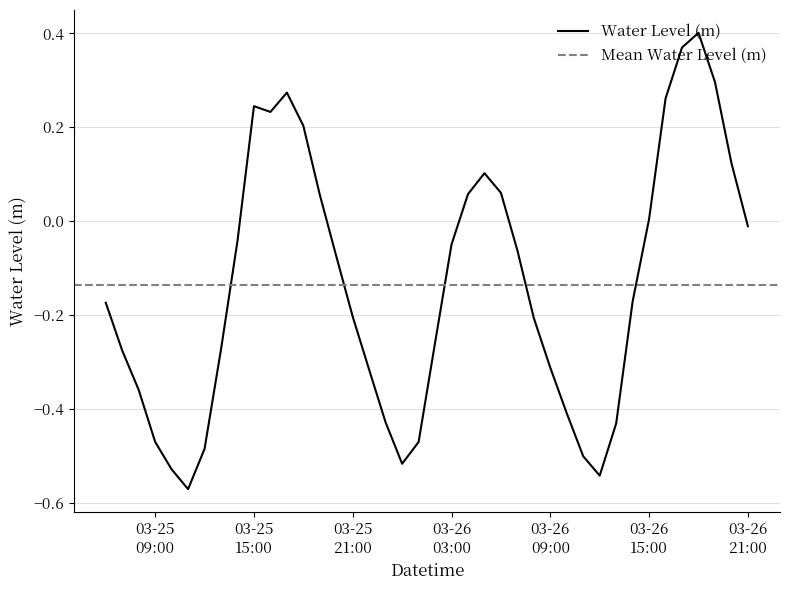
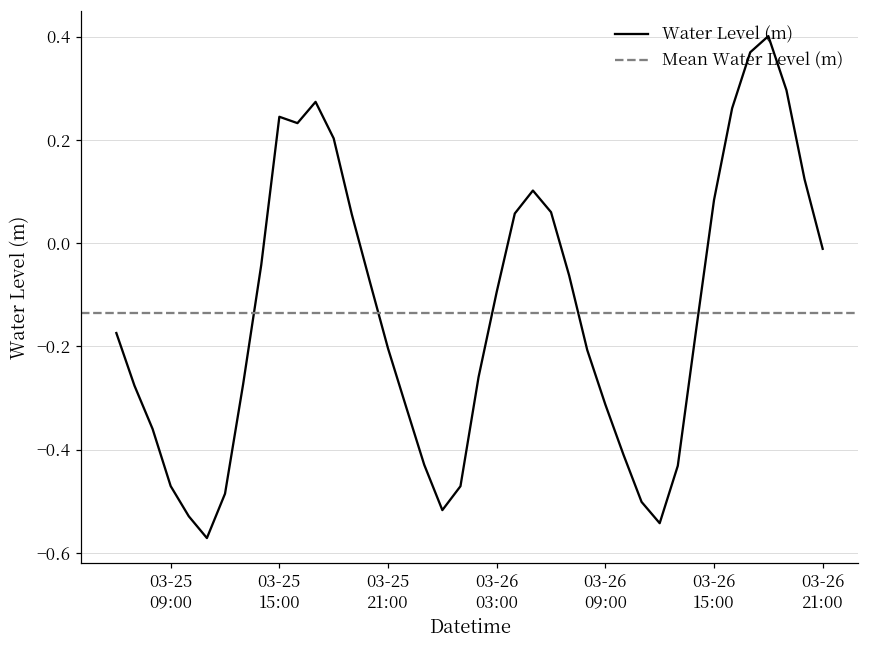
  {
    "03-25 09:00": -0.47,
    "03-25 15:00": 0.24,
    "03-25 21:00": -0.20,
-   "03-26 03:00": -0.05,
+   "03-26 03:00": -0.09,
    "03-26 09:00": -0.31,
-   "03-26 15:00": 0.00,
+   "03-26 15:00": 0.08,
    "03-26 21:00": -0.01
  }
